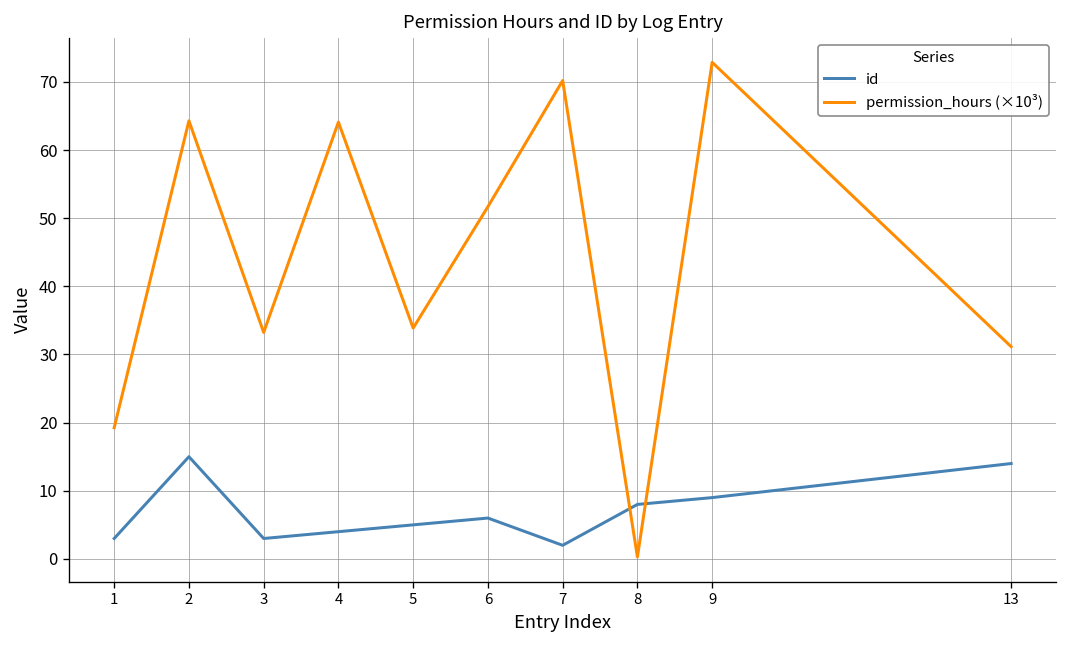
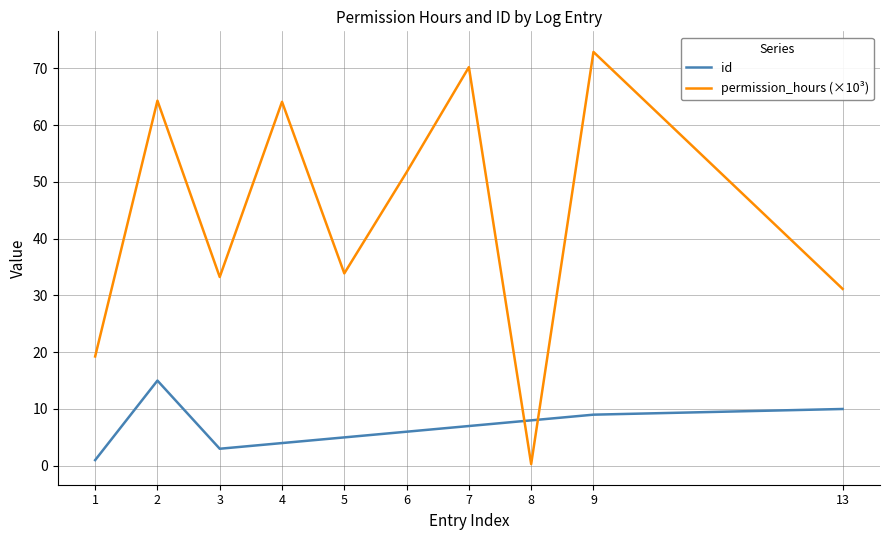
  {
    "id": {
-     "1": 3,
+     "1": 1,
      "2": 15,
      "3": 3,
      "4": 4,
      "5": 5,
      "6": 6,
-     "7": 2,
+     "7": 7,
      "8": 8,
      "9": 9,
-     "13": 14
+     "13": 10
    },
    "permission_hours (×10³)": {
      "1": 19,
      "2": 64,
      "3": 33,
      "4": 64,
      "5": 34,
      "6": 52,
      "7": 70,
      "8": 0,
      "9": 73,
      "13": 31
    }
  }
